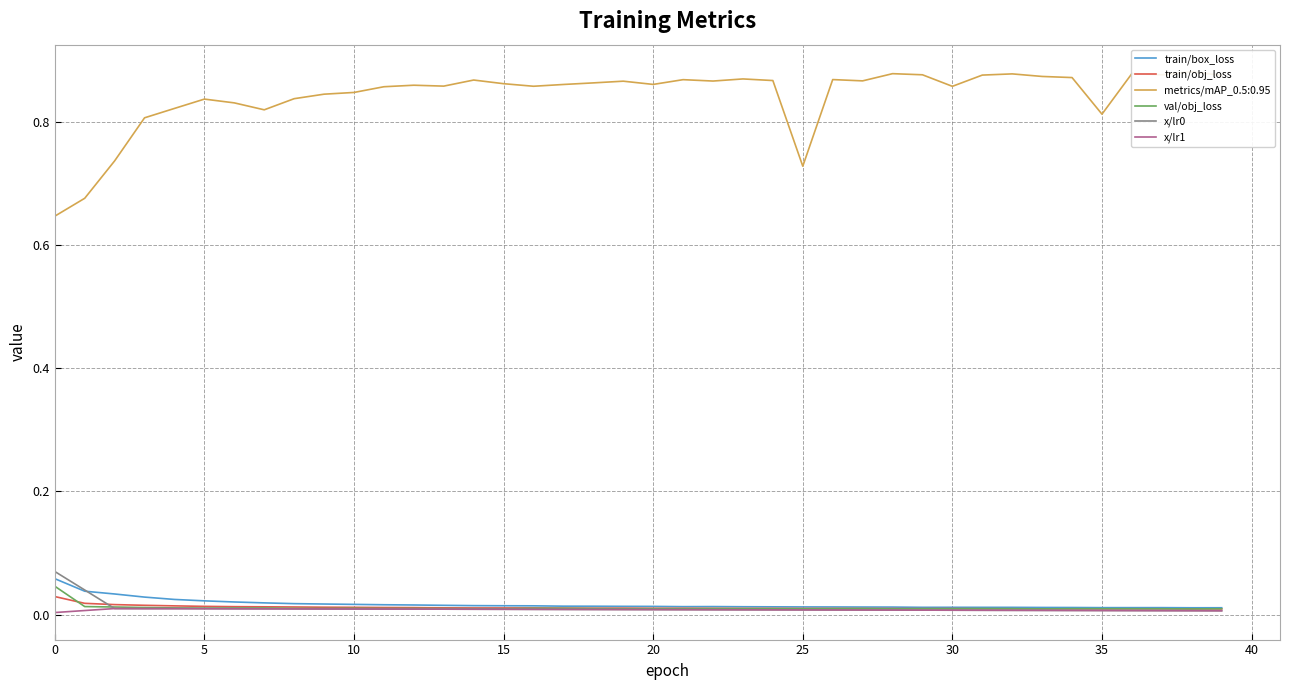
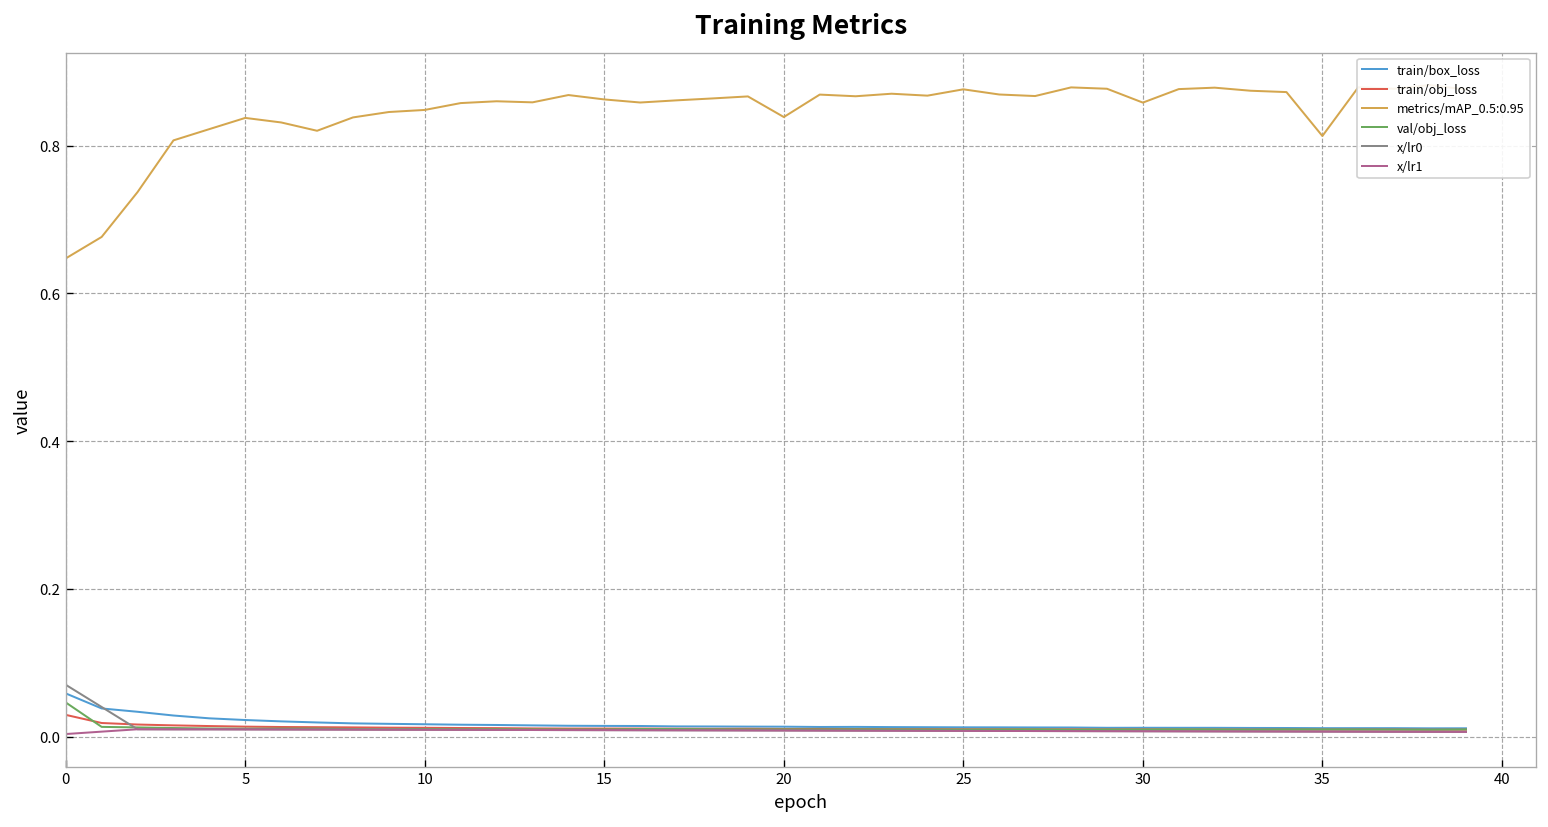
  {
    "train/box_loss": {
      "0": 0.06,
      "5": 0.02,
      "10": 0.02
    },
    "train/obj_loss": {
      "0": 0.03
    },
    "metrics/mAP_0.5:0.95": {
      "0": 0.65,
      "5": 0.84,
      "10": 0.85,
      "15": 0.86,
-     "20": 0.86,
-     "25": 0.73,
+     "20": 0.84,
+     "25": 0.88,
      "30": 0.86,
      "35": 0.81
    },
    "val/obj_loss": {
      "0": 0.05
    }
  }
